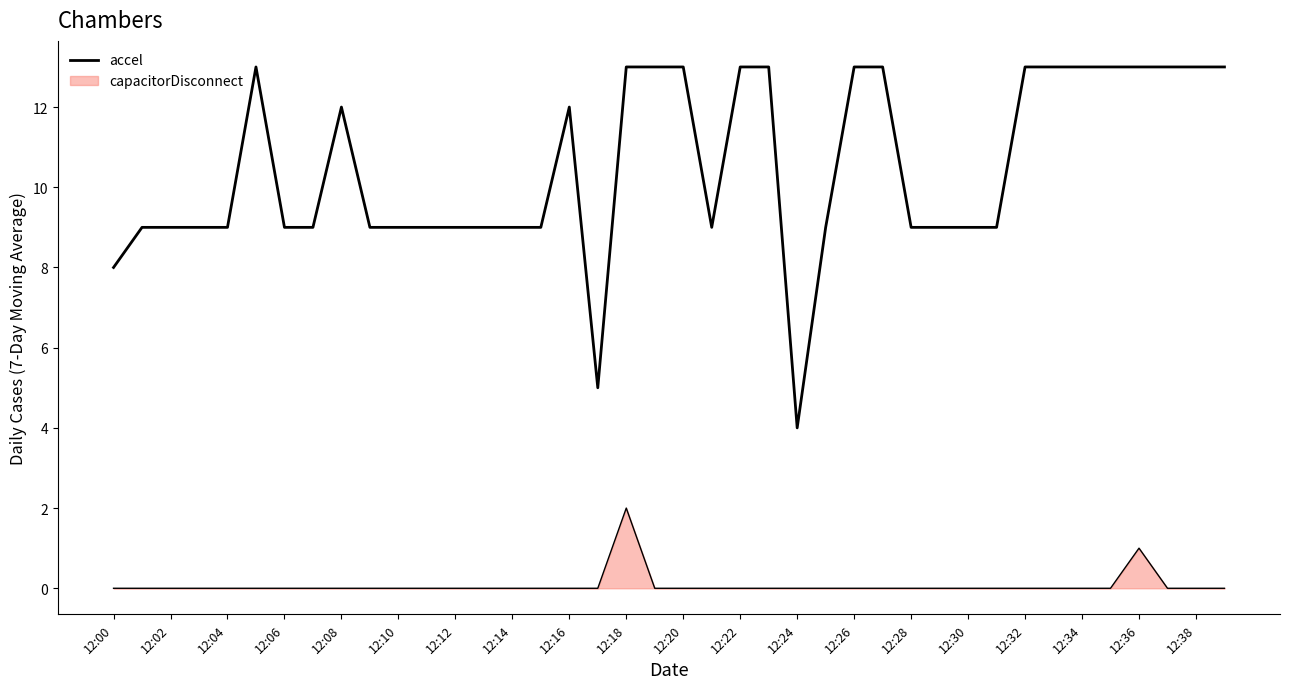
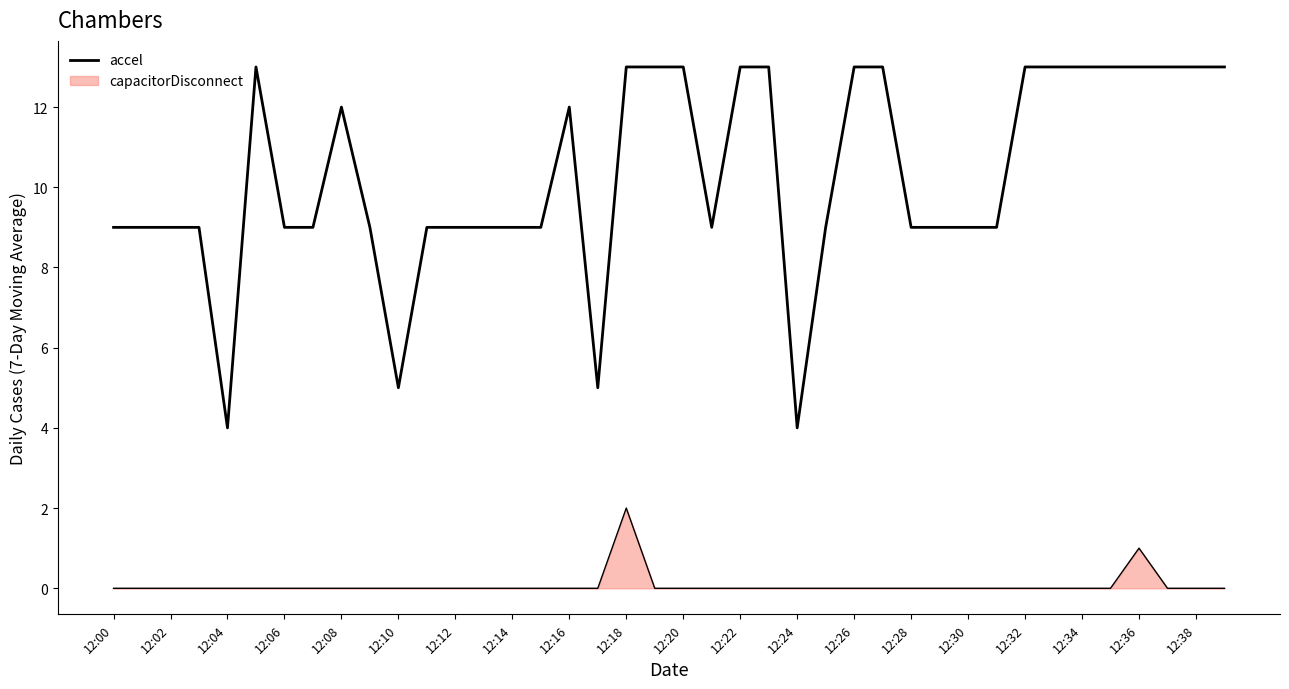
  {
    "accel": {
-     "12:00": 8,
+     "12:00": 9,
      "12:02": 9,
-     "12:04": 9,
+     "12:04": 4,
      "12:06": 9,
      "12:08": 12,
-     "12:10": 9,
+     "12:10": 5,
      "12:12": 9,
      "12:14": 9,
      "12:16": 12,
      "12:18": 13,
      "12:20": 13,
      "12:22": 13,
      "12:24": 4,
      "12:26": 13,
      "12:28": 9,
      "12:30": 9,
      "12:32": 13,
      "12:34": 13,
      "12:36": 13,
      "12:38": 13
    },
    "capacitorDisconnect": {
      "12:00": 0,
      "12:02": 0,
      "12:04": 0,
      "12:06": 0,
      "12:08": 0,
      "12:10": 0,
      "12:12": 0,
      "12:14": 0,
      "12:16": 0,
      "12:18": 2,
      "12:20": 0,
      "12:22": 0,
      "12:24": 0,
      "12:26": 0,
      "12:28": 0,
      "12:30": 0,
      "12:32": 0,
      "12:34": 0,
      "12:36": 1,
      "12:38": 0
    }
  }
